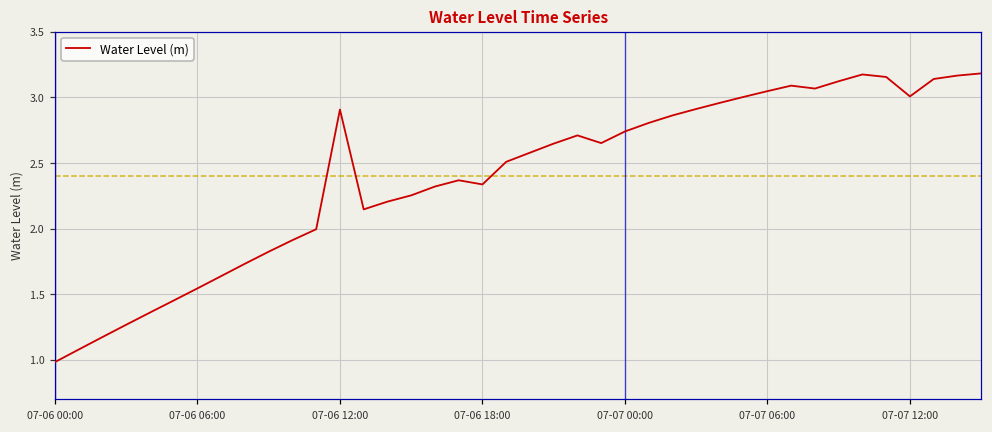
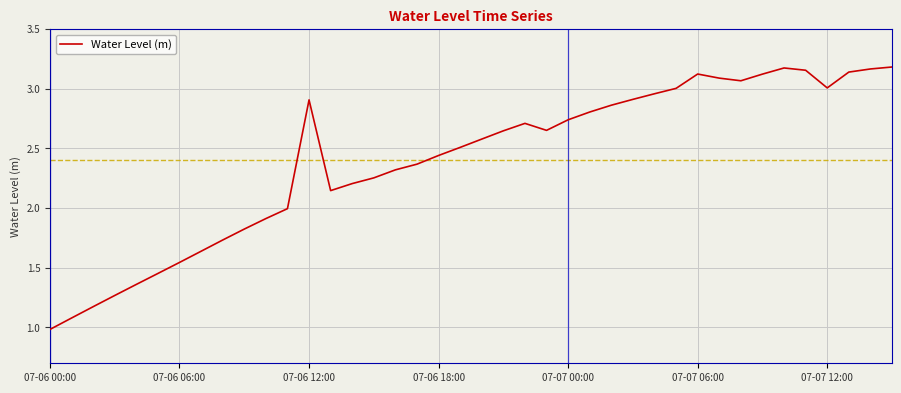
  {
    "07-06 00:00": 0.98,
    "07-06 06:00": 1.54,
    "07-06 12:00": 2.91,
-   "07-06 18:00": 2.34,
+   "07-06 18:00": 2.44,
    "07-07 00:00": 2.74,
-   "07-07 06:00": 3.05,
+   "07-07 06:00": 3.12,
    "07-07 12:00": 3.01
  }
